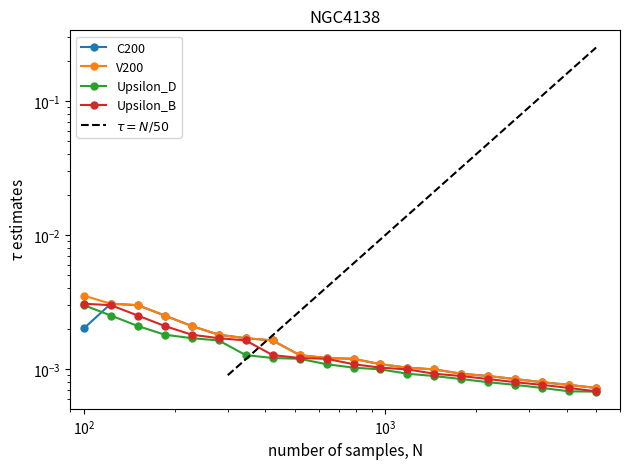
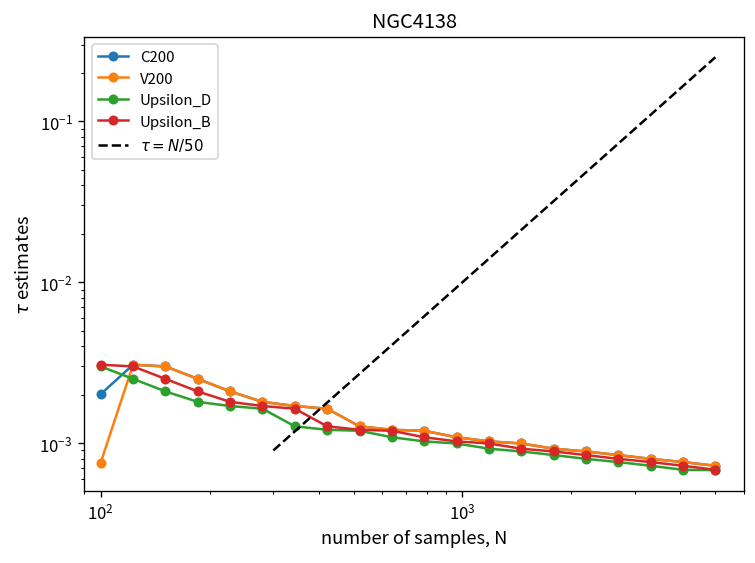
  {
    "C200": {
      "10^2": 0.0020
    },
    "V200": {
-     "10^2": 0.0035
+     "10^2": 0.0008
    }
  }
